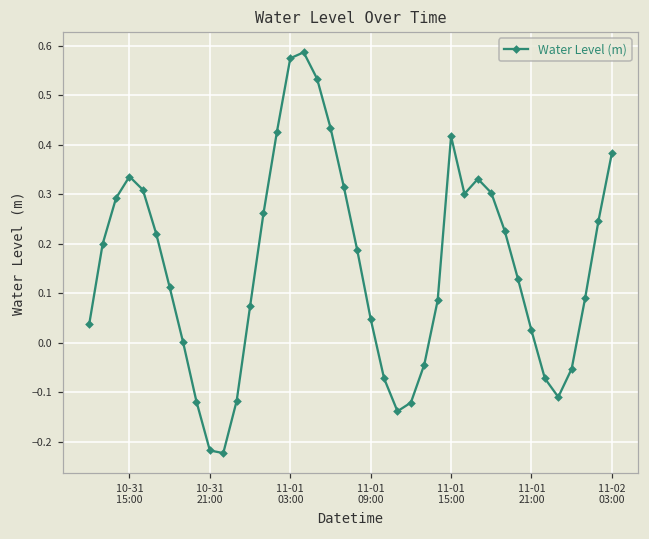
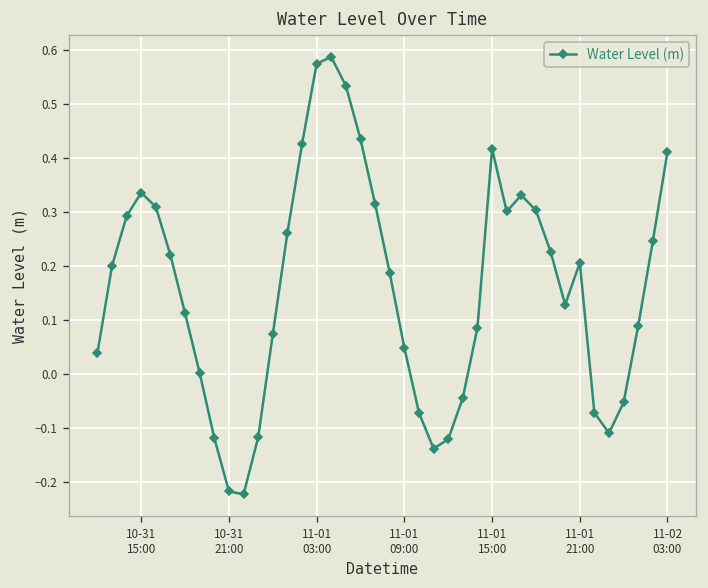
  {
    "10-31 15:00": 0.34,
    "10-31 21:00": -0.22,
    "11-01 03:00": 0.57,
    "11-01 09:00": 0.05,
    "11-01 15:00": 0.42,
-   "11-01 21:00": 0.03,
-   "11-02 03:00": 0.38
+   "11-01 21:00": 0.21,
+   "11-02 03:00": 0.41
  }
